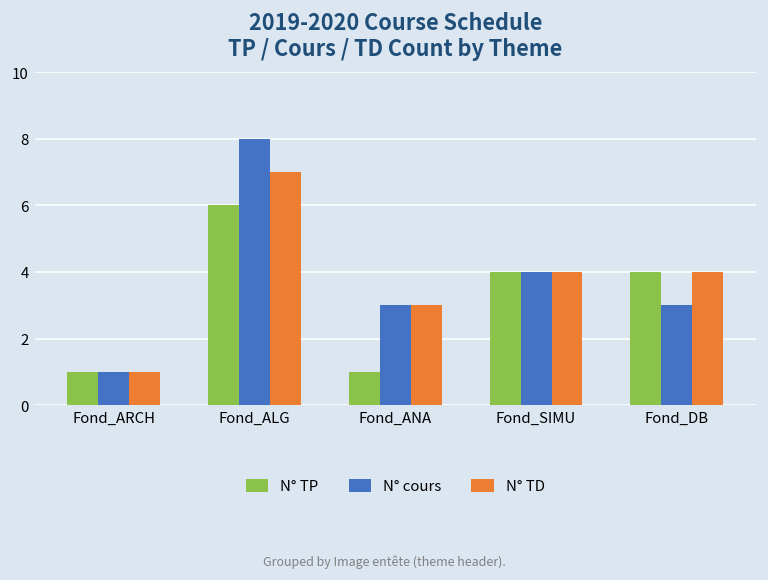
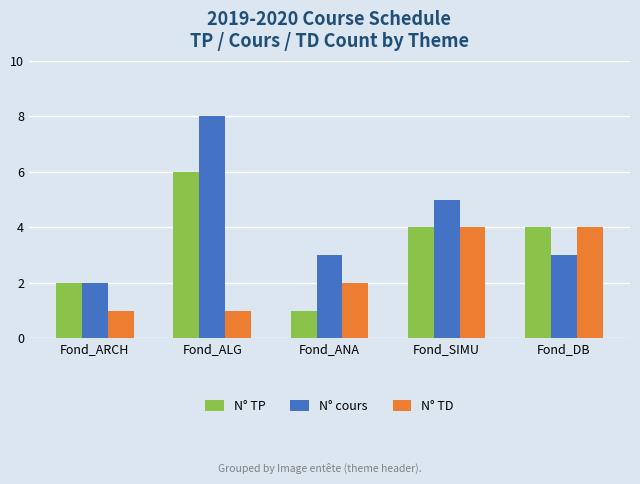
  {
    "N° TP": {
-     "Fond_ARCH": 1,
+     "Fond_ARCH": 2,
      "Fond_ALG": 6,
      "Fond_ANA": 1,
      "Fond_SIMU": 4,
      "Fond_DB": 4
    },
    "N° cours": {
-     "Fond_ARCH": 1,
+     "Fond_ARCH": 2,
      "Fond_ALG": 8,
      "Fond_ANA": 3,
-     "Fond_SIMU": 4,
+     "Fond_SIMU": 5,
      "Fond_DB": 3
    },
    "N° TD": {
      "Fond_ARCH": 1,
-     "Fond_ALG": 7,
-     "Fond_ANA": 3,
+     "Fond_ALG": 1,
+     "Fond_ANA": 2,
      "Fond_SIMU": 4,
      "Fond_DB": 4
    }
  }
